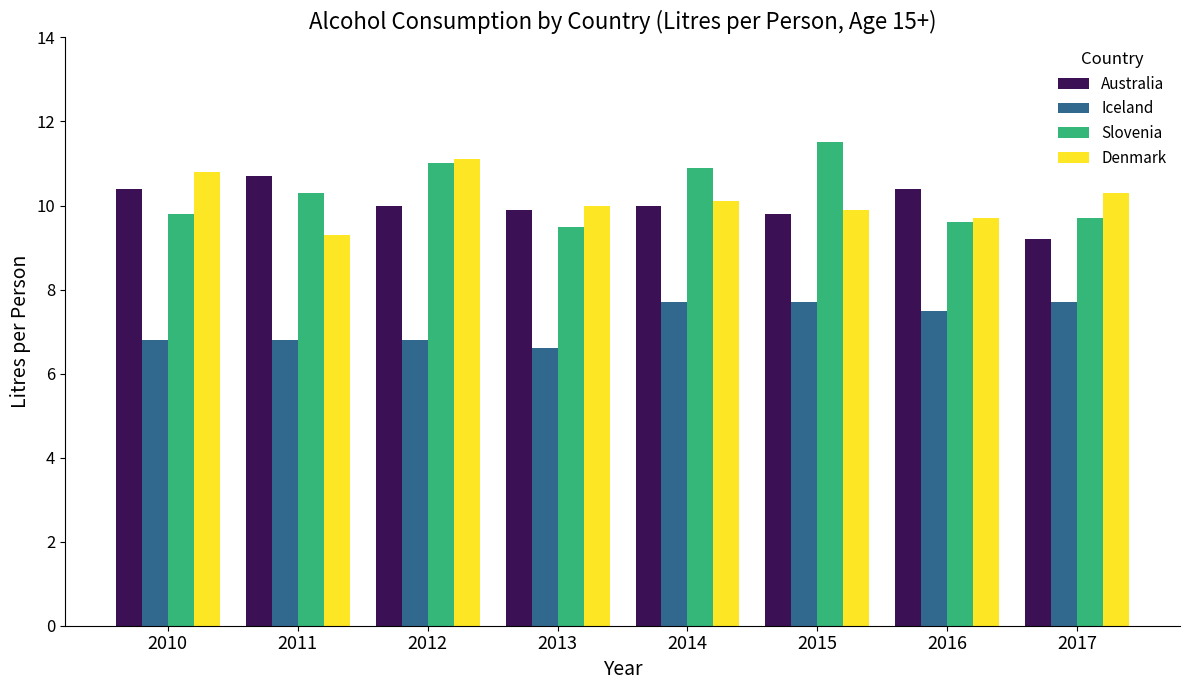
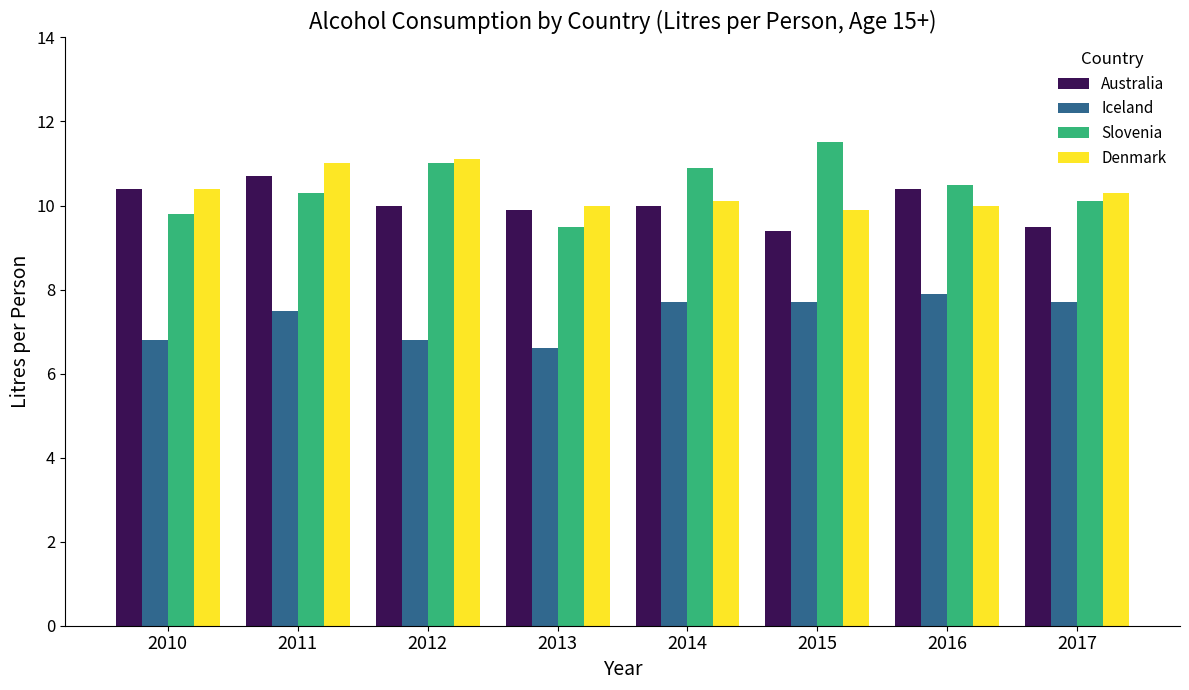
  {
    "Australia": {
      "2010": 10.4,
      "2011": 10.7,
      "2012": 10.0,
      "2013": 9.9,
      "2014": 10.0,
-     "2015": 9.8,
+     "2015": 9.4,
      "2016": 10.4,
-     "2017": 9.2
+     "2017": 9.5
    },
    "Iceland": {
      "2010": 6.8,
-     "2011": 6.8,
+     "2011": 7.5,
      "2012": 6.8,
      "2013": 6.6,
      "2014": 7.7,
      "2015": 7.7,
-     "2016": 7.5,
+     "2016": 7.9,
      "2017": 7.7
    },
    "Slovenia": {
      "2010": 9.8,
      "2011": 10.3,
      "2012": 11.0,
      "2013": 9.5,
      "2014": 10.9,
      "2015": 11.5,
-     "2016": 9.6,
-     "2017": 9.7
+     "2016": 10.5,
+     "2017": 10.1
    },
    "Denmark": {
-     "2010": 10.8,
-     "2011": 9.3,
+     "2010": 10.4,
+     "2011": 11.0,
      "2012": 11.1,
      "2013": 10.0,
      "2014": 10.1,
      "2015": 9.9,
-     "2016": 9.7,
+     "2016": 10.0,
      "2017": 10.3
    }
  }
